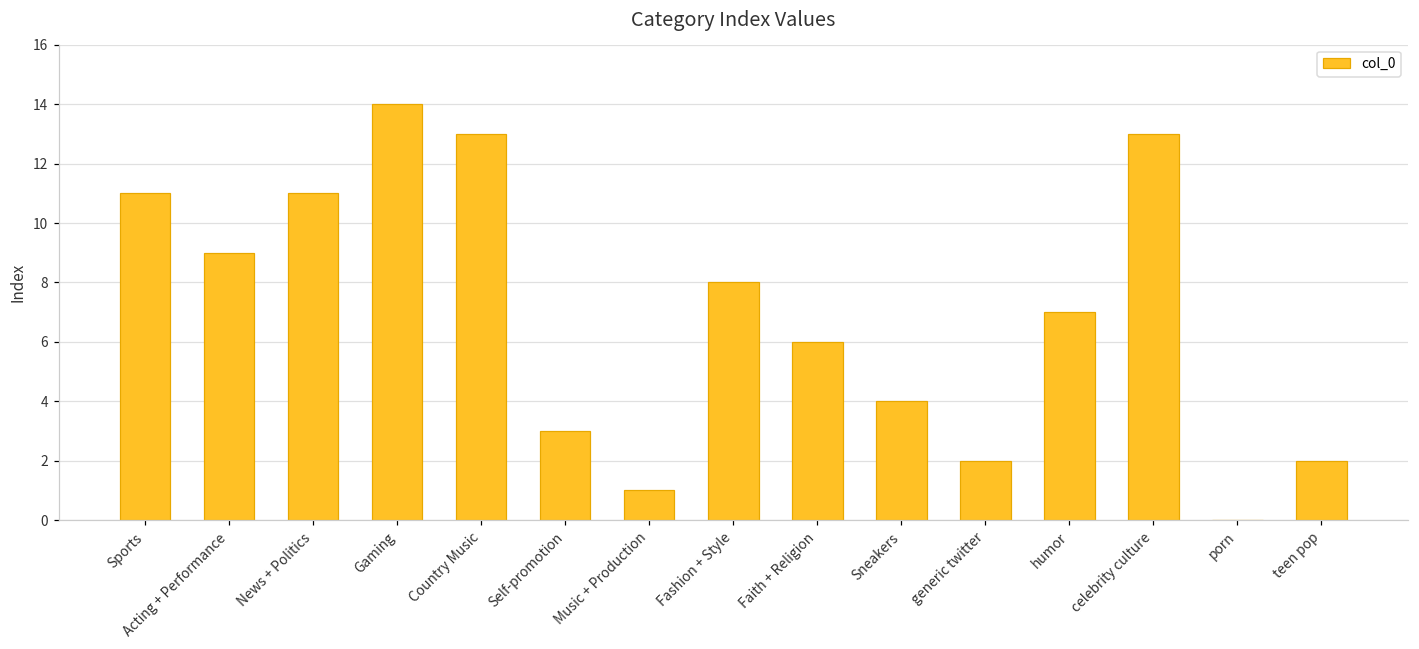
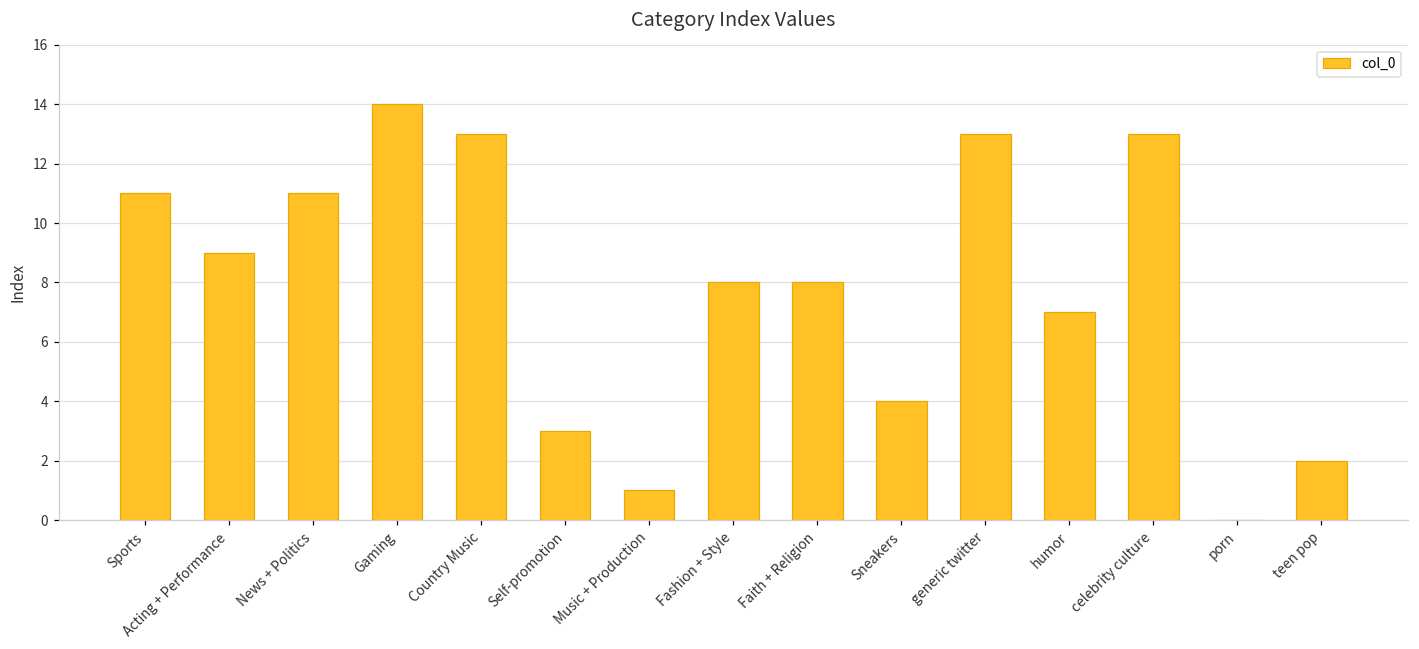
  {
    "Sports": 11,
    "Acting + Performance": 9,
    "News + Politics": 11,
    "Gaming": 14,
    "Country Music": 13,
    "Self-promotion": 3,
    "Music + Production": 1,
    "Fashion + Style": 8,
-   "Faith + Religion": 6,
+   "Faith + Religion": 8,
    "Sneakers": 4,
-   "generic twitter": 2,
+   "generic twitter": 13,
    "humor": 7,
    "celebrity culture": 13,
    "porn": 0,
    "teen pop": 2
  }
